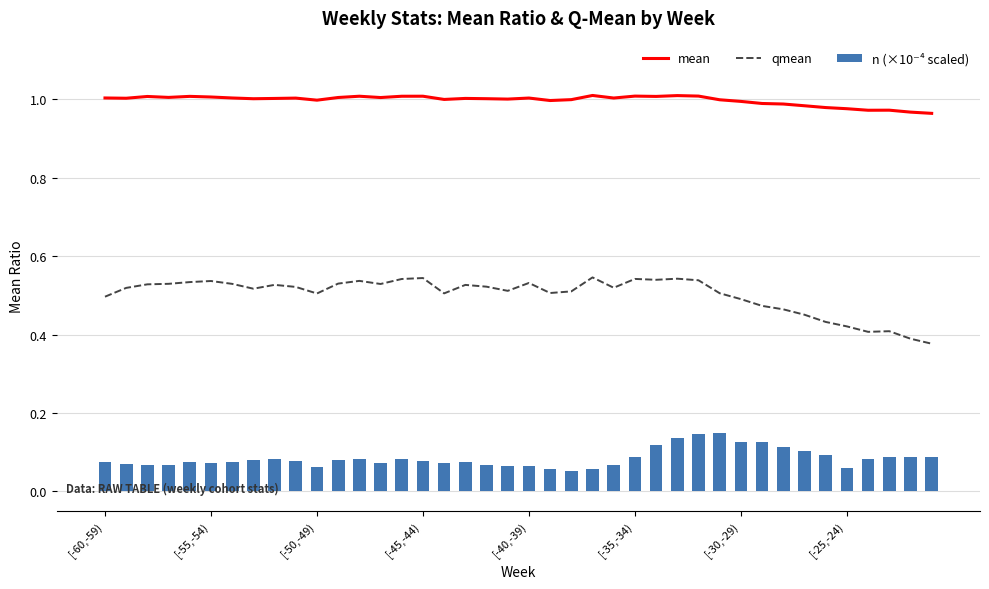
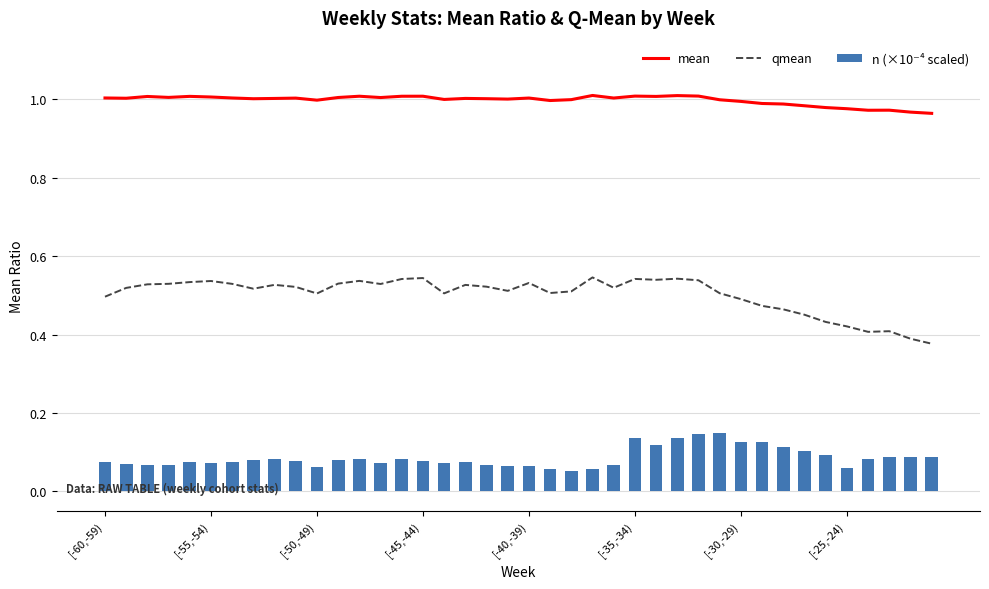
  {
    "n (×10⁻⁴ scaled)": {
      "[-60,-59)": 0.08,
      "[-55,-54)": 0.07,
      "[-50,-49)": 0.06,
      "[-45,-44)": 0.08,
      "[-40,-39)": 0.06,
-     "[-35,-34)": 0.09,
+     "[-35,-34)": 0.14,
      "[-30,-29)": 0.13,
      "[-25,-24)": 0.06
    },
    "mean": {
      "[-60,-59)": 1.00,
      "[-55,-54)": 1.01,
      "[-50,-49)": 1.00,
      "[-45,-44)": 1.01,
      "[-40,-39)": 1.00,
      "[-35,-34)": 1.01,
      "[-30,-29)": 0.99,
      "[-25,-24)": 0.98
    },
    "qmean": {
      "[-60,-59)": 0.50,
      "[-55,-54)": 0.54,
      "[-50,-49)": 0.50,
      "[-45,-44)": 0.54,
      "[-40,-39)": 0.53,
      "[-35,-34)": 0.54,
      "[-30,-29)": 0.49,
      "[-25,-24)": 0.42
    }
  }
